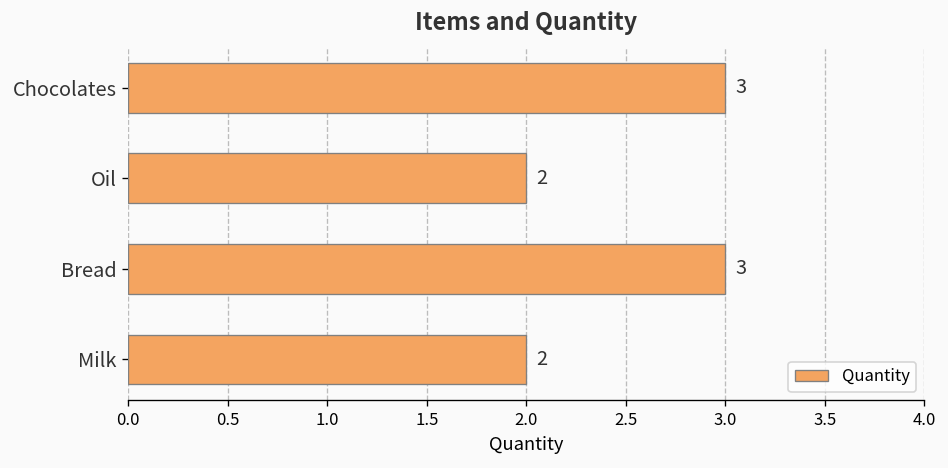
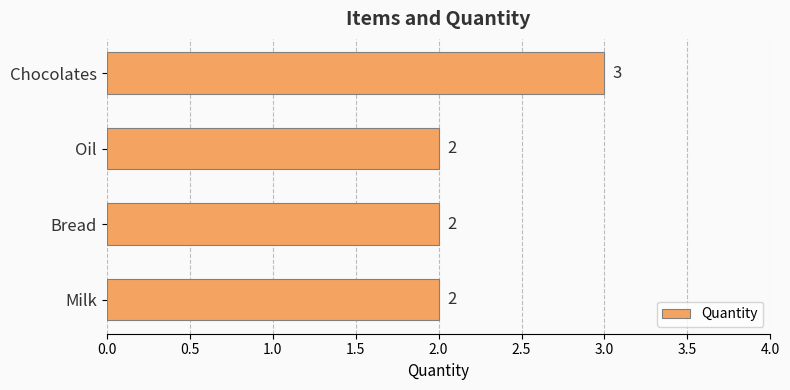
  {
    "Chocolates": 3,
    "Oil": 2,
-   "Bread": 3,
+   "Bread": 2,
    "Milk": 2
  }
